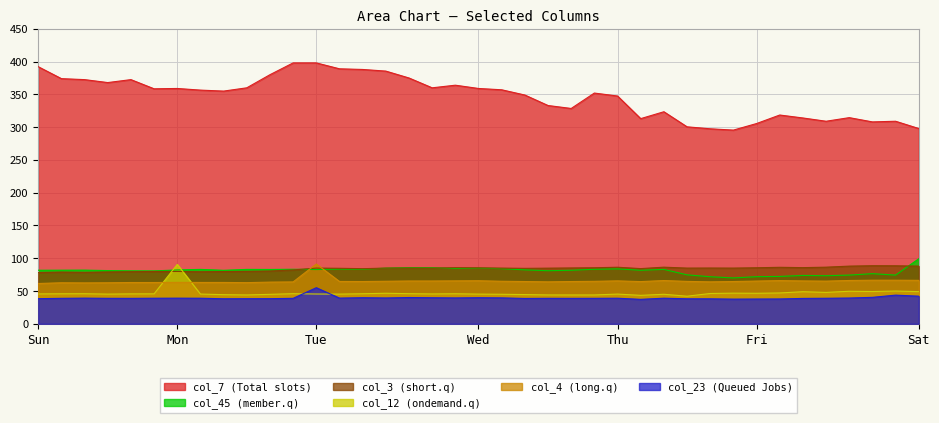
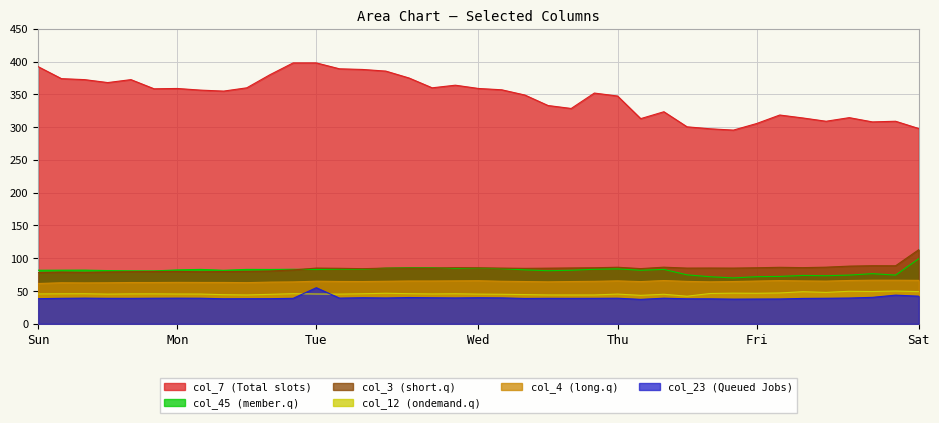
  {
    "col_7 (Total slots)": {
      "Sun": 390,
      "Mon": 360,
      "Tue": 400,
      "Wed": 360,
      "Thu": 350,
      "Fri": 310,
      "Sat": 300
    },
    "col_45 (member.q)": {
      "Fri": 70,
      "Sat": 100
    },
    "col_3 (short.q)": {
      "Fri": 90,
-     "Sat": 90
+     "Sat": 110
    },
    "col_12 (ondemand.q)": {
      "Sun": 50,
-     "Mon": 90,
+     "Mon": 50,
      "Tue": 50,
      "Wed": 50,
      "Thu": 50,
      "Fri": 50,
      "Sat": 50
    },
    "col_4 (long.q)": {
      "Sun": 60,
      "Mon": 60,
-     "Tue": 90,
+     "Tue": 70,
      "Wed": 70,
      "Thu": 70,
      "Fri": 70,
      "Sat": 70
    },
    "col_23 (Queued Jobs)": {
      "Sun": 40,
      "Mon": 40,
      "Tue": 60,
      "Wed": 40,
      "Thu": 40,
      "Fri": 40,
      "Sat": 40
    }
  }
